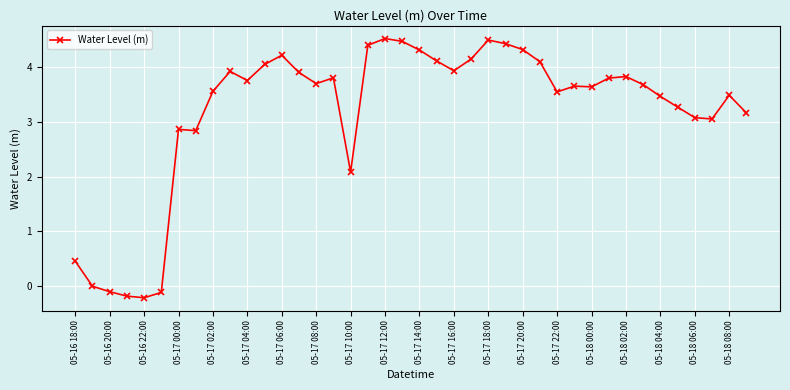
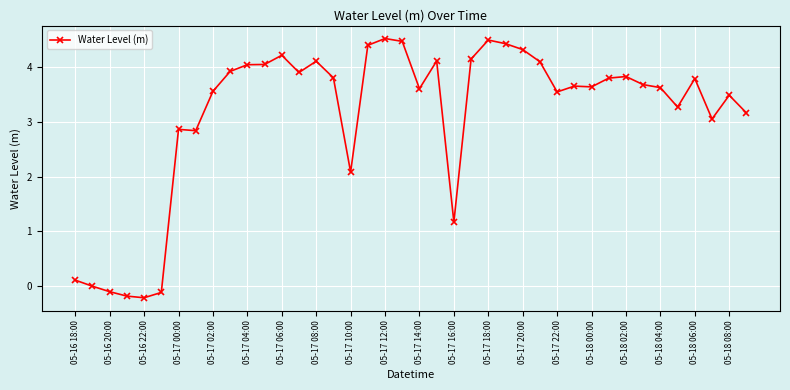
  {
-   "05-16 18:00": 0.5,
+   "05-16 18:00": 0.1,
    "05-16 20:00": -0.1,
    "05-16 22:00": -0.2,
    "05-17 00:00": 2.9,
    "05-17 02:00": 3.6,
-   "05-17 04:00": 3.8,
+   "05-17 04:00": 4.0,
    "05-17 06:00": 4.2,
-   "05-17 08:00": 3.7,
+   "05-17 08:00": 4.1,
    "05-17 10:00": 2.1,
    "05-17 12:00": 4.5,
-   "05-17 14:00": 4.3,
-   "05-17 16:00": 3.9,
+   "05-17 14:00": 3.6,
+   "05-17 16:00": 1.2,
    "05-17 18:00": 4.5,
    "05-17 20:00": 4.3,
    "05-17 22:00": 3.5,
    "05-18 00:00": 3.6,
    "05-18 02:00": 3.8,
-   "05-18 04:00": 3.5,
-   "05-18 06:00": 3.1,
+   "05-18 04:00": 3.6,
+   "05-18 06:00": 3.8,
    "05-18 08:00": 3.5
  }
